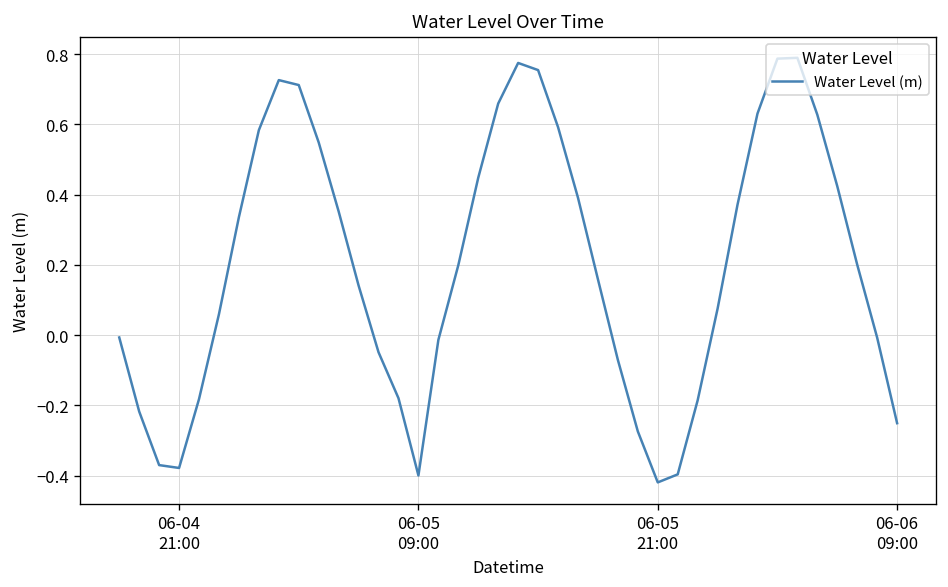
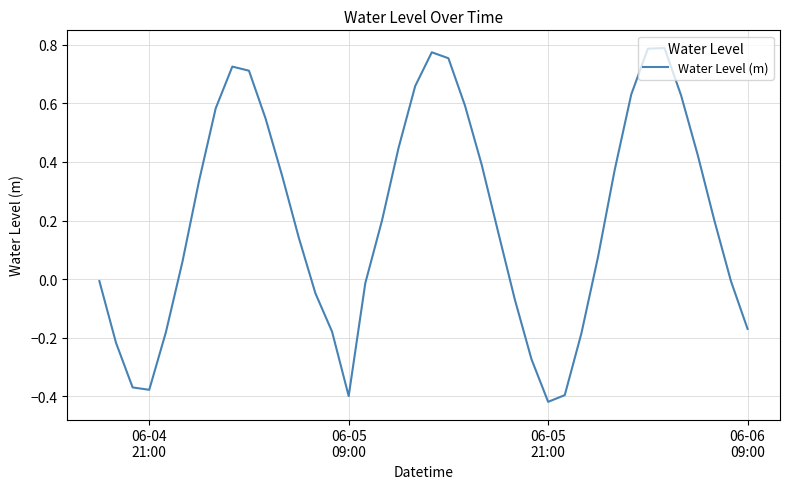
  {
    "06-04 21:00": -0.38,
    "06-05 09:00": -0.40,
    "06-05 21:00": -0.42,
-   "06-06 09:00": -0.25
+   "06-06 09:00": -0.17
  }
